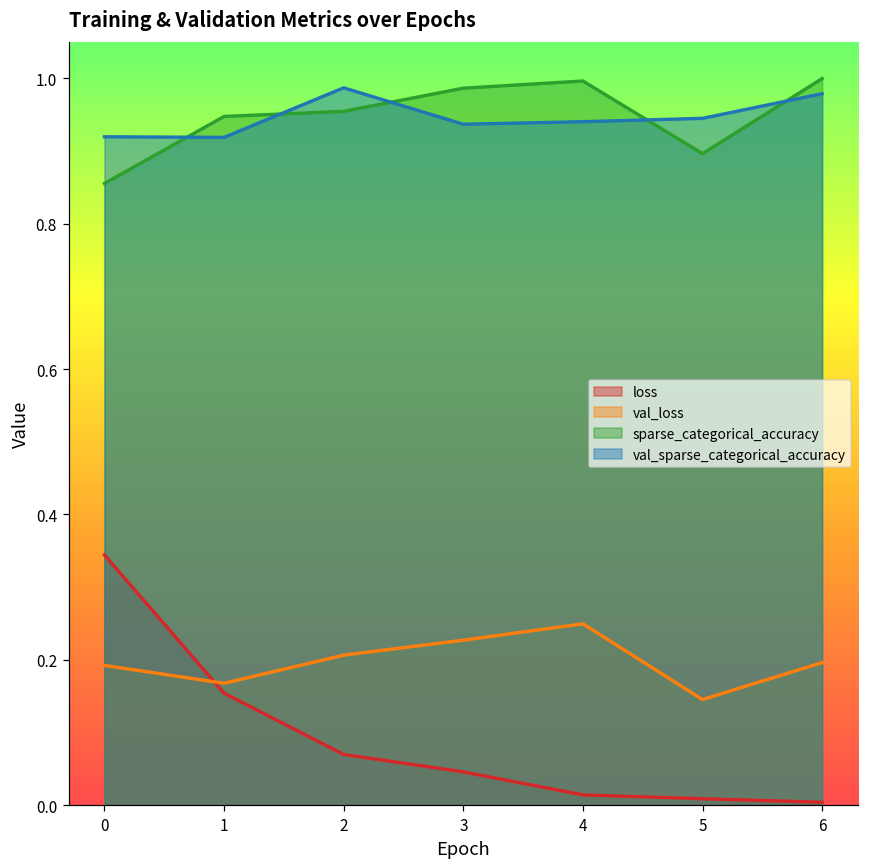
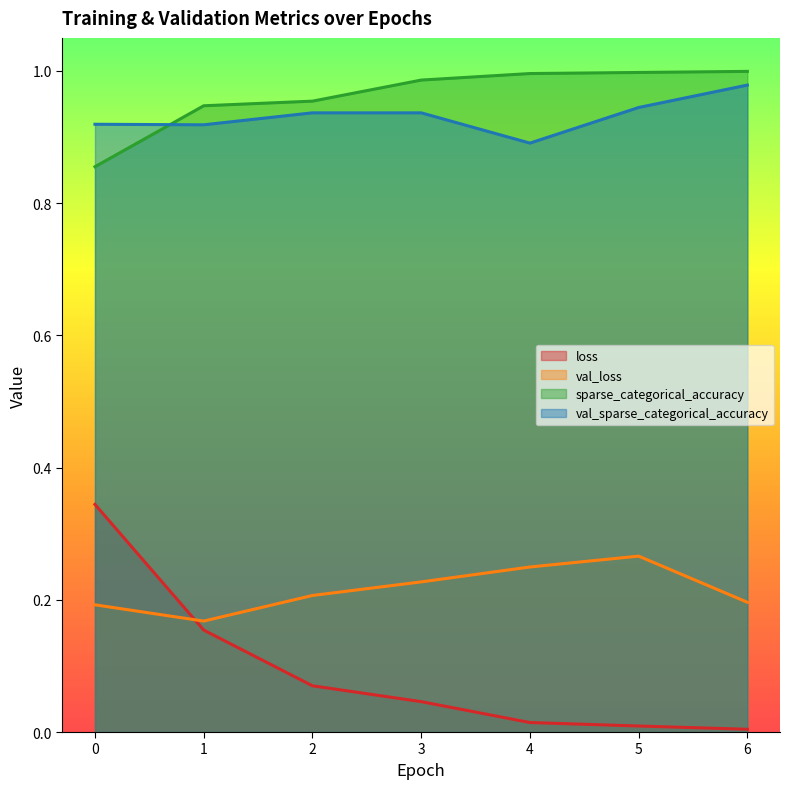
  {
    "loss": {
      "0": 0.34,
      "1": 0.15,
      "2": 0.07,
      "3": 0.05,
      "4": 0.01,
      "5": 0.01,
      "6": 0.00
    },
    "val_loss": {
      "0": 0.19,
      "1": 0.17,
      "2": 0.21,
      "3": 0.23,
      "4": 0.25,
-     "5": 0.15,
+     "5": 0.27,
      "6": 0.20
    },
    "sparse_categorical_accuracy": {
      "0": 0.86,
      "1": 0.95,
      "2": 0.95,
      "3": 0.99,
      "4": 1.00,
-     "5": 0.90,
+     "5": 1.00,
      "6": 1.00
    },
    "val_sparse_categorical_accuracy": {
      "0": 0.92,
      "1": 0.92,
-     "2": 0.99,
+     "2": 0.94,
      "3": 0.94,
-     "4": 0.94,
+     "4": 0.89,
      "5": 0.94,
      "6": 0.98
    }
  }
